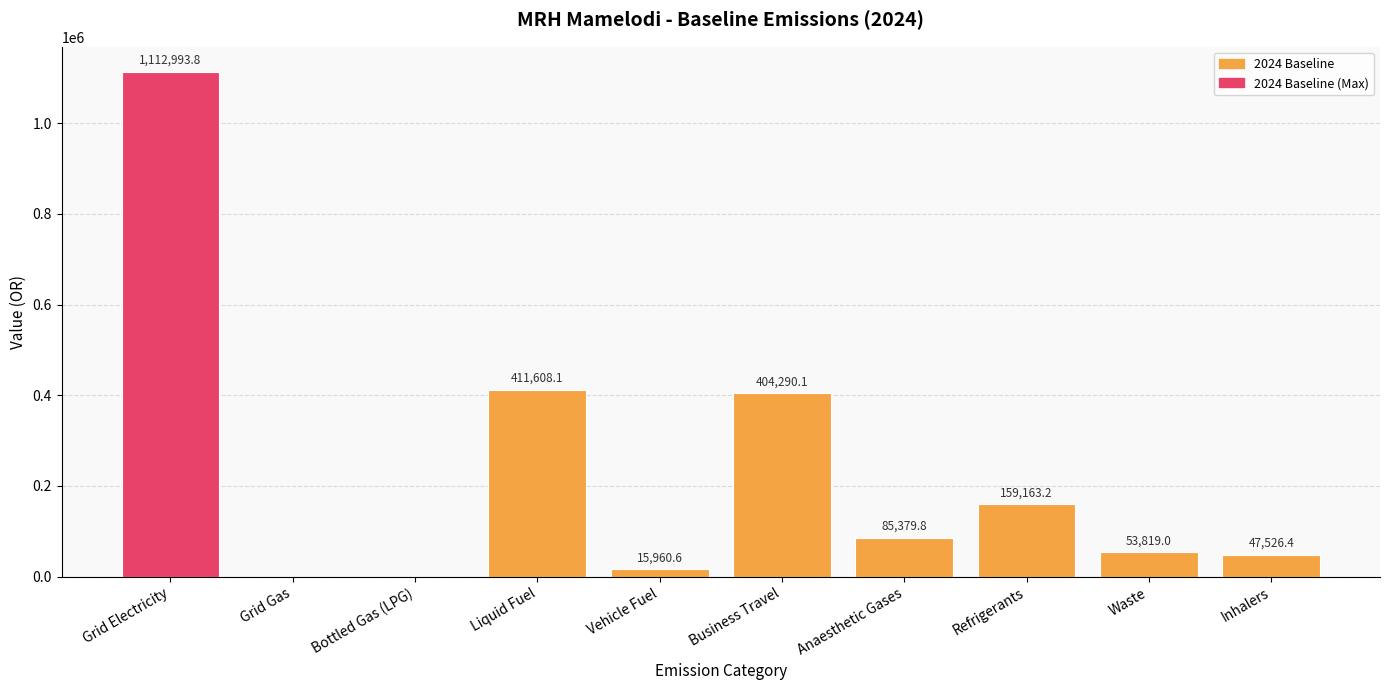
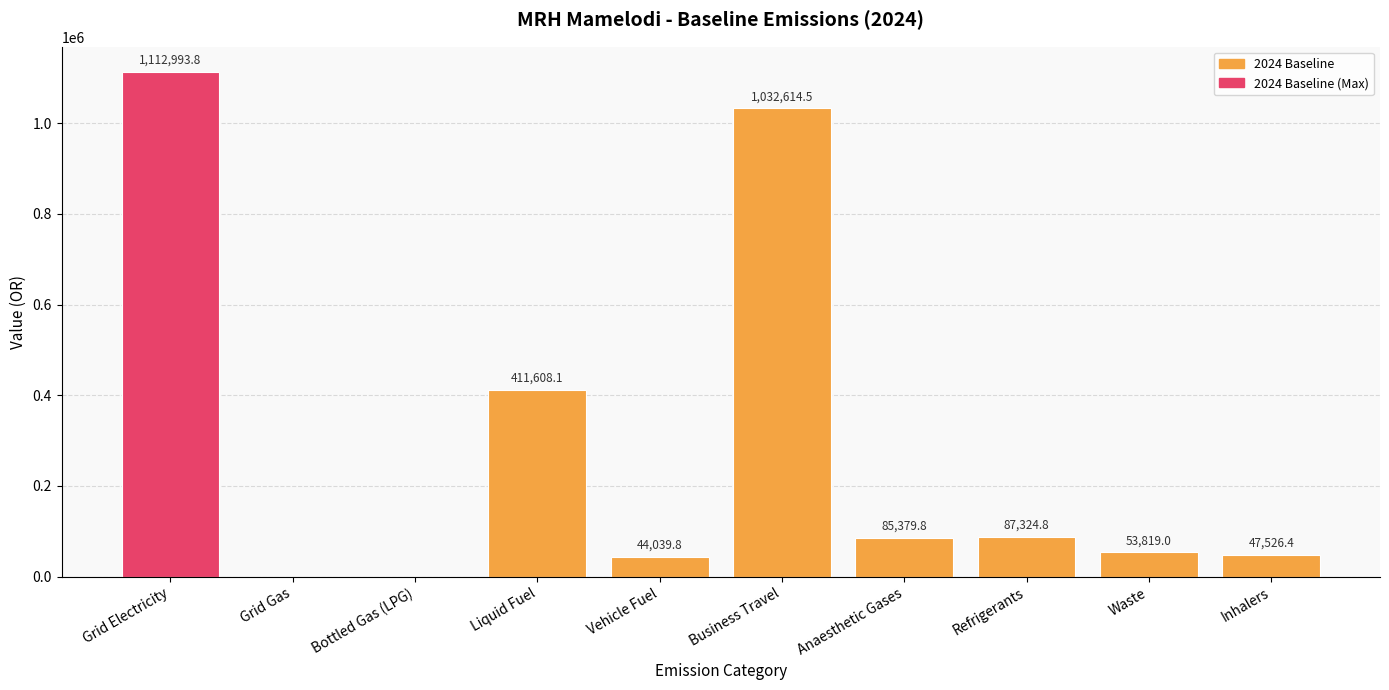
  {
    "Grid Electricity": "1,112,993.8",
    "Liquid Fuel": "411,608.1",
-   "Vehicle Fuel": "15,960.6",
-   "Business Travel": "404,290.1",
+   "Vehicle Fuel": "44,039.8",
+   "Business Travel": "1,032,614.5",
    "Anaesthetic Gases": "85,379.8",
-   "Refrigerants": "159,163.2",
+   "Refrigerants": "87,324.8",
    "Waste": "53,819.0",
    "Inhalers": "47,526.4"
  }
